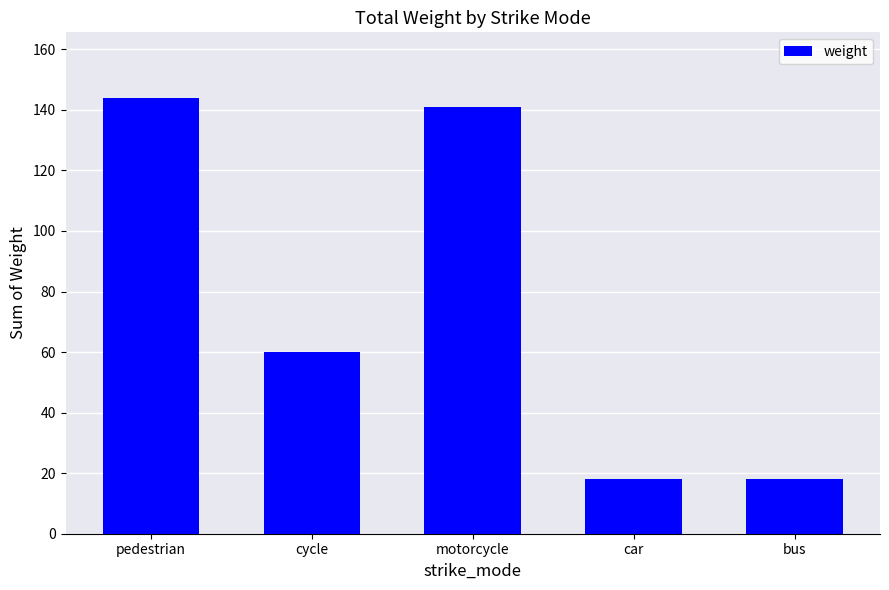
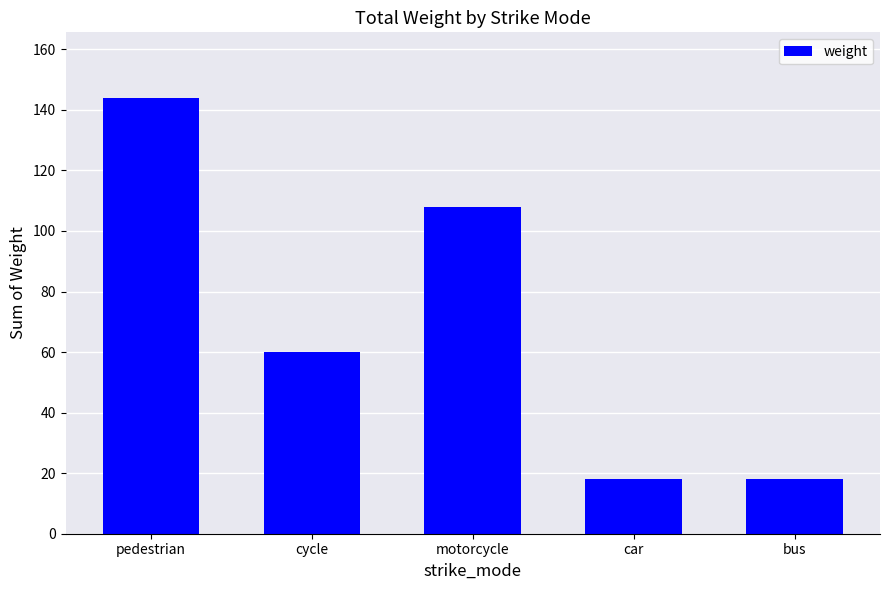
  {
    "pedestrian": 144,
    "cycle": 60,
-   "motorcycle": 141,
+   "motorcycle": 108,
    "car": 18,
    "bus": 18
  }
